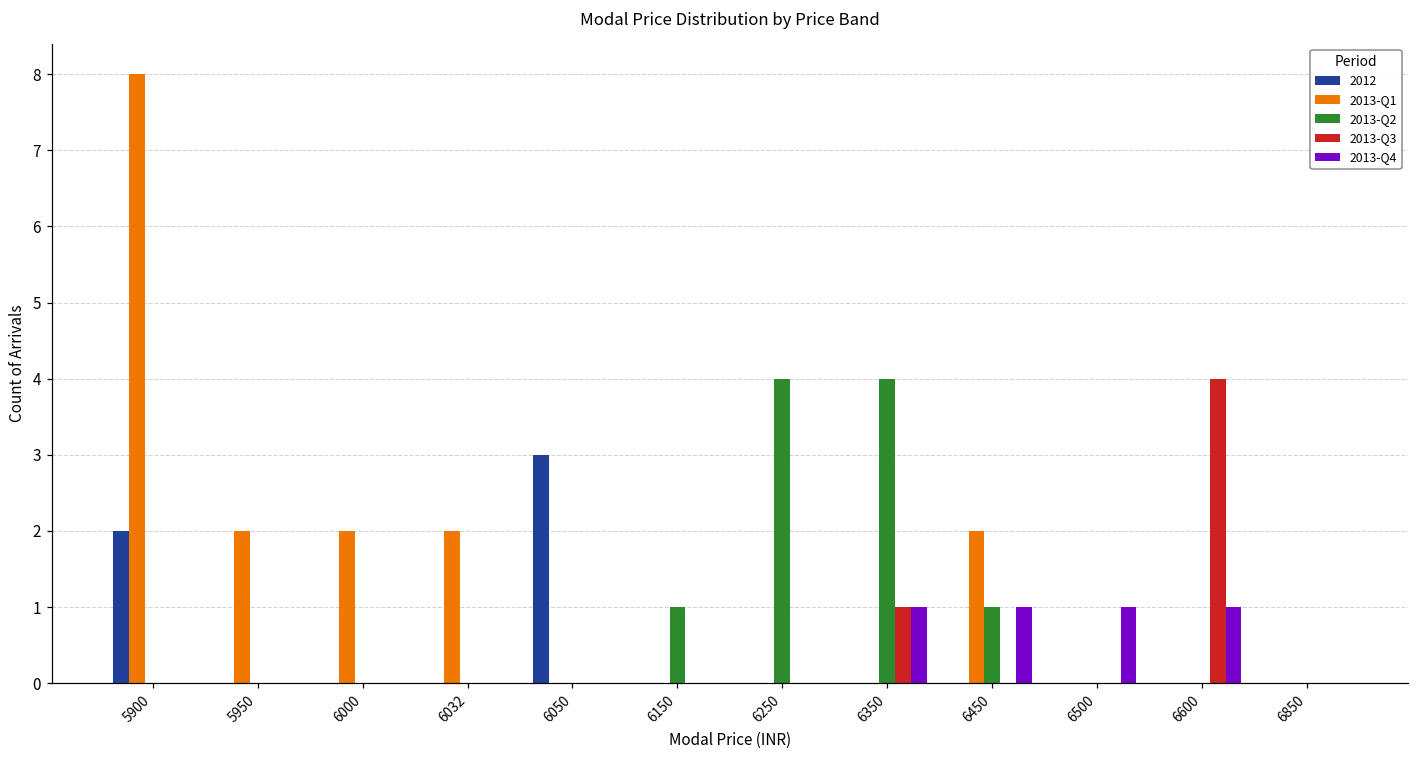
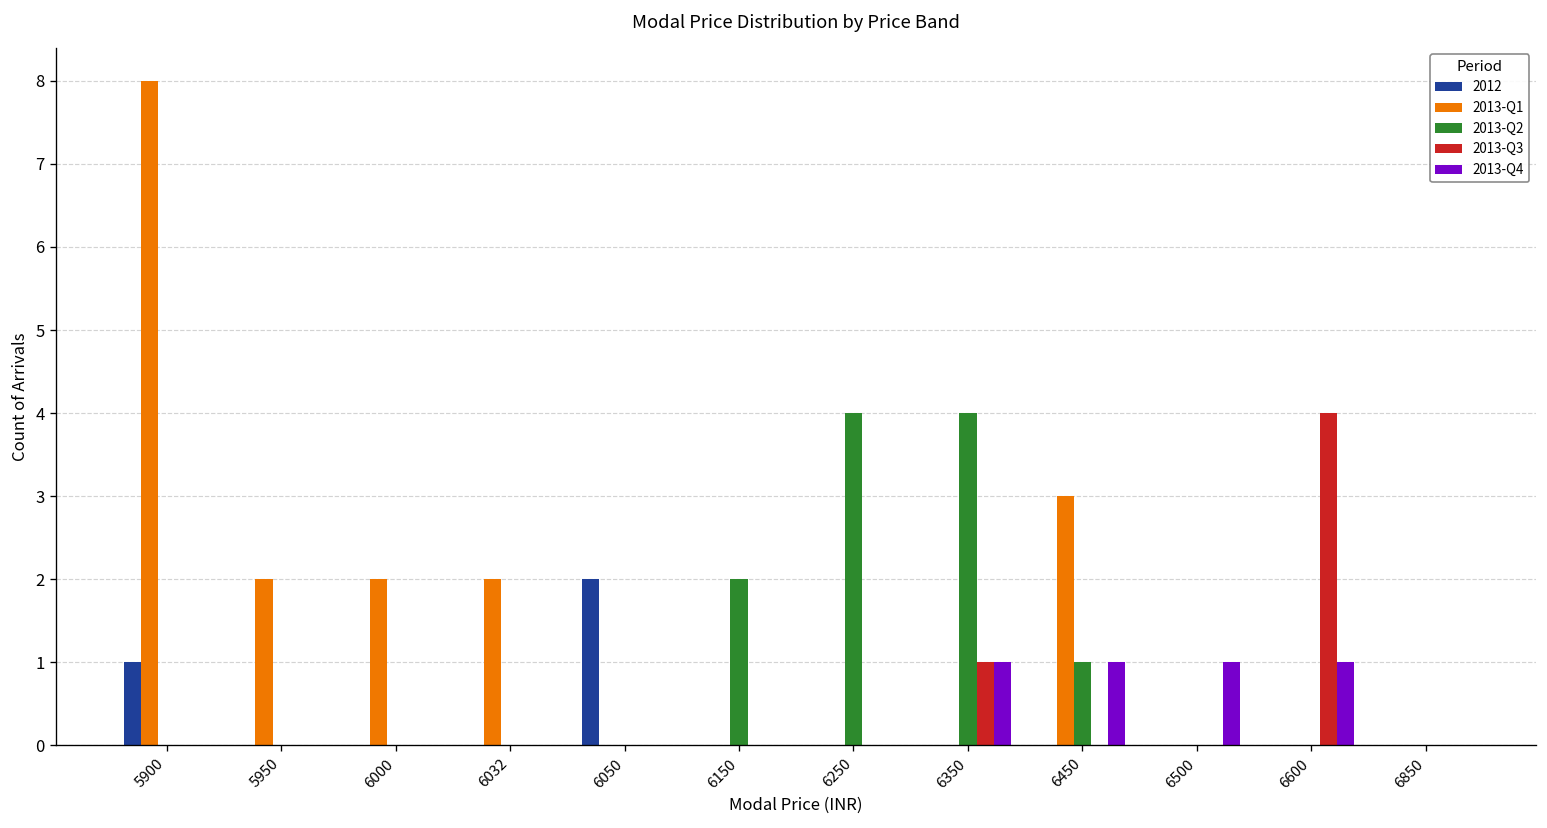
  {
    "2012": {
-     "5900": 2,
+     "5900": 1,
      "5950": 0,
      "6000": 0,
      "6032": 0,
-     "6050": 3,
+     "6050": 2,
      "6150": 0,
      "6250": 0,
      "6350": 0,
      "6450": 0,
      "6500": 0,
      "6600": 0,
      "6850": 0
    },
    "2013-Q1": {
      "5900": 8,
      "5950": 2,
      "6000": 2,
      "6032": 2,
      "6050": 0,
      "6150": 0,
      "6250": 0,
      "6350": 0,
-     "6450": 2,
+     "6450": 3,
      "6500": 0,
      "6600": 0,
      "6850": 0
    },
    "2013-Q2": {
      "5900": 0,
      "5950": 0,
      "6000": 0,
      "6032": 0,
      "6050": 0,
-     "6150": 1,
+     "6150": 2,
      "6250": 4,
      "6350": 4,
      "6450": 1,
      "6500": 0,
      "6600": 0,
      "6850": 0
    },
    "2013-Q3": {
      "5900": 0,
      "5950": 0,
      "6000": 0,
      "6032": 0,
      "6050": 0,
      "6150": 0,
      "6250": 0,
      "6350": 1,
      "6450": 0,
      "6500": 0,
      "6600": 4,
      "6850": 0
    },
    "2013-Q4": {
      "5900": 0,
      "5950": 0,
      "6000": 0,
      "6032": 0,
      "6050": 0,
      "6150": 0,
      "6250": 0,
      "6350": 1,
      "6450": 1,
      "6500": 1,
      "6600": 1,
      "6850": 0
    }
  }
